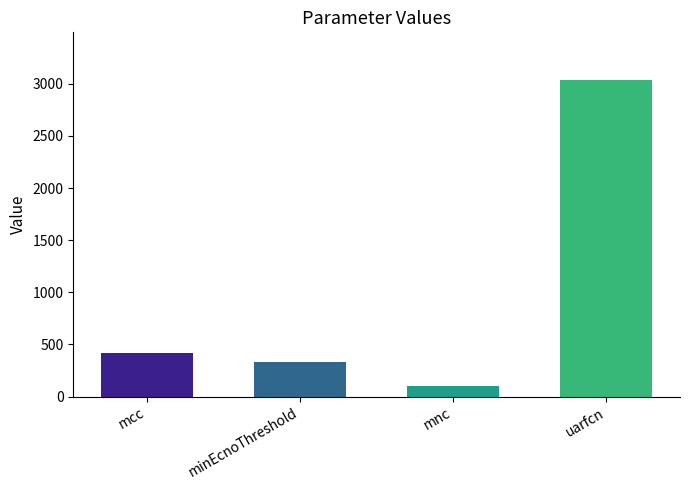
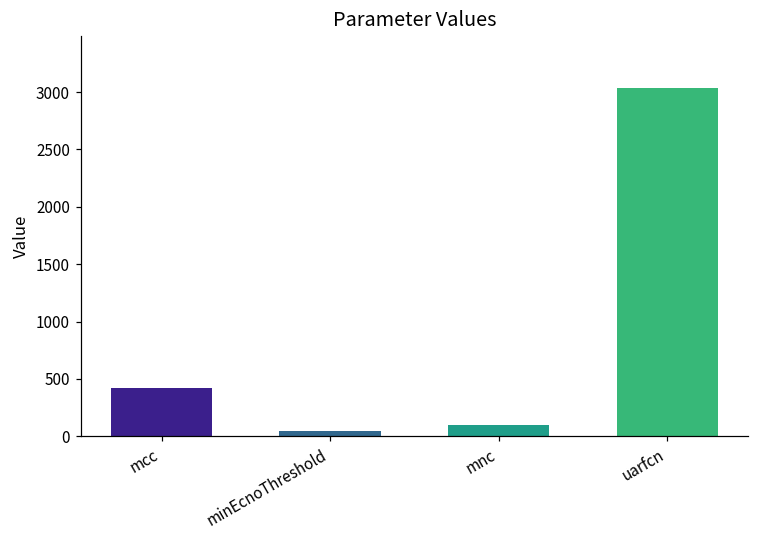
  {
    "mcc": 420,
-   "minEcnoThreshold": 330,
+   "minEcnoThreshold": 50,
    "mnc": 100,
    "uarfcn": 3040
  }
